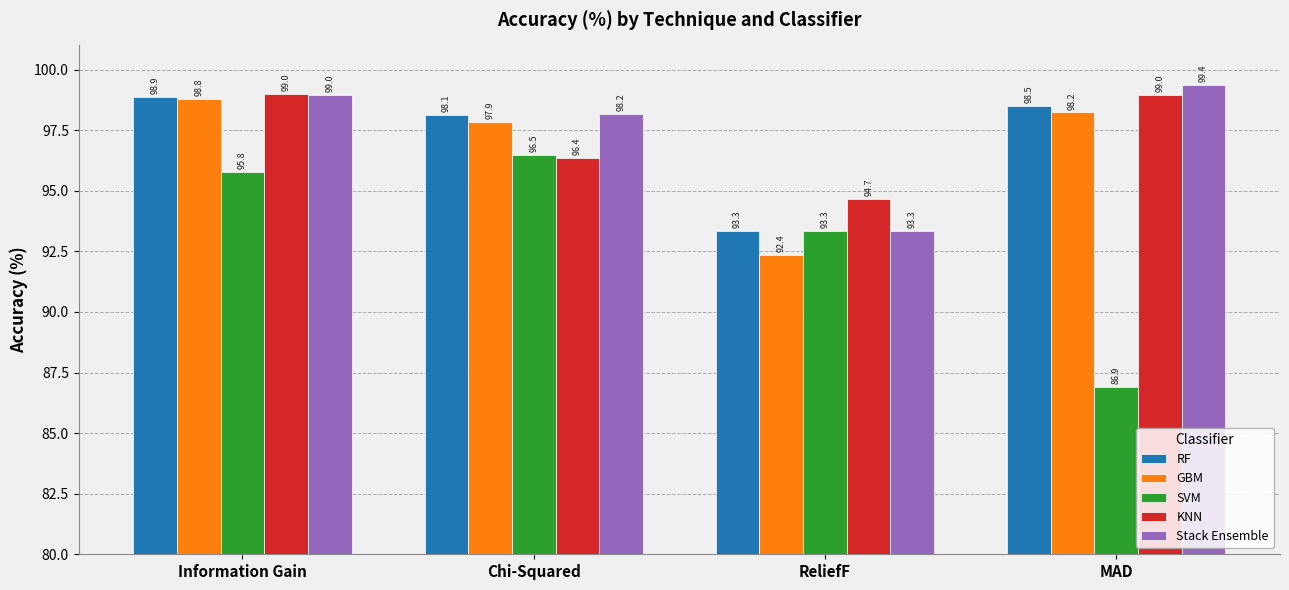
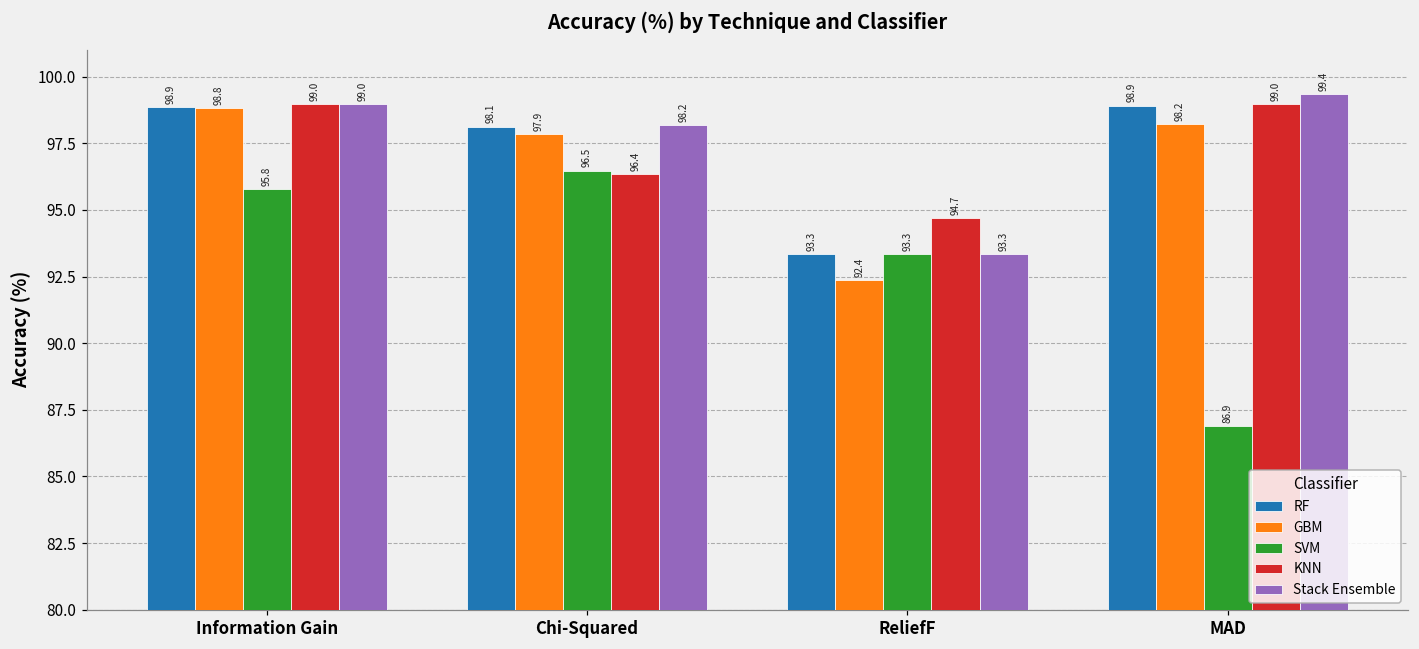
  {
    "RF": {
      "Information Gain": 98.9,
      "Chi-Squared": 98.1,
      "ReliefF": 93.3,
-     "MAD": 98.5
+     "MAD": 98.9
    },
    "GBM": {
      "Information Gain": 98.8,
      "Chi-Squared": 97.9,
      "ReliefF": 92.4,
      "MAD": 98.2
    },
    "SVM": {
      "Information Gain": 95.8,
      "Chi-Squared": 96.5,
      "ReliefF": 93.3,
      "MAD": 86.9
    },
    "KNN": {
      "Information Gain": 99.0,
      "Chi-Squared": 96.4,
      "ReliefF": 94.7,
      "MAD": 99.0
    },
    "Stack Ensemble": {
      "Information Gain": 99.0,
      "Chi-Squared": 98.2,
      "ReliefF": 93.3,
      "MAD": 99.4
    }
  }
